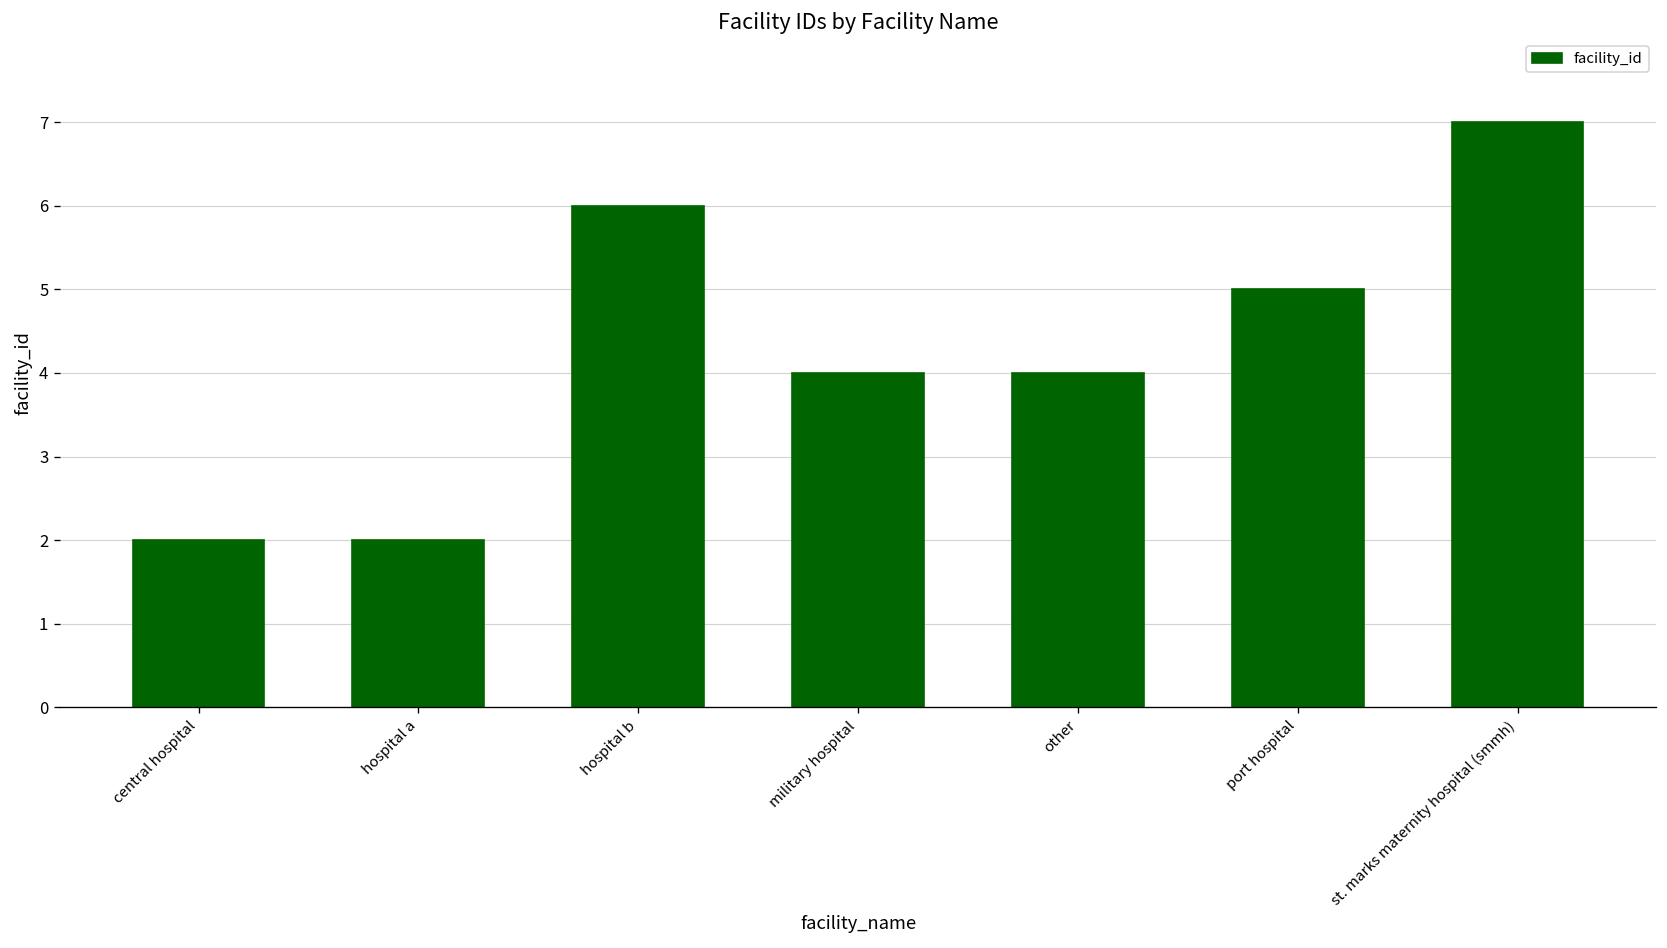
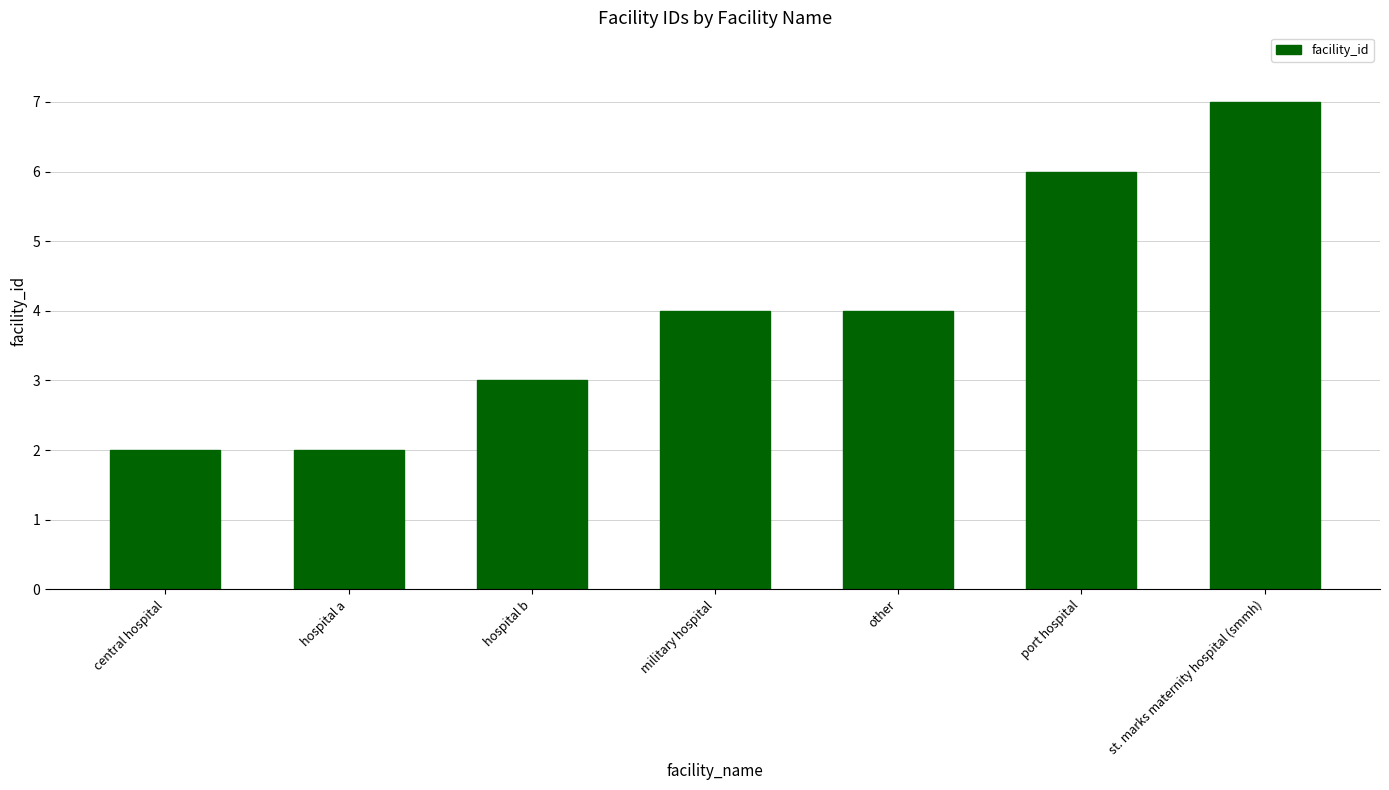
  {
    "central hospital": 2,
    "hospital a": 2,
-   "hospital b": 6,
+   "hospital b": 3,
    "military hospital": 4,
    "other": 4,
-   "port hospital": 5,
+   "port hospital": 6,
    "st. marks maternity hospital (smmh)": 7
  }
